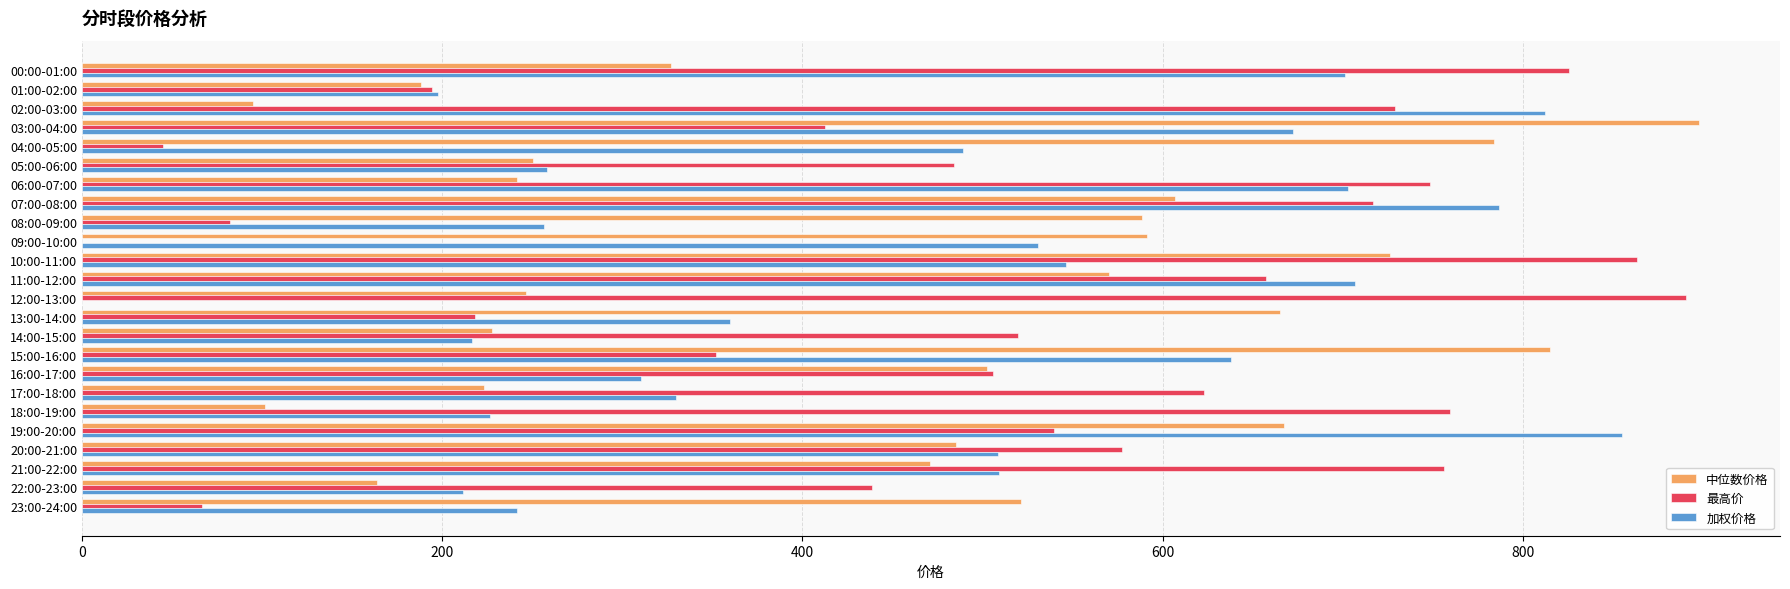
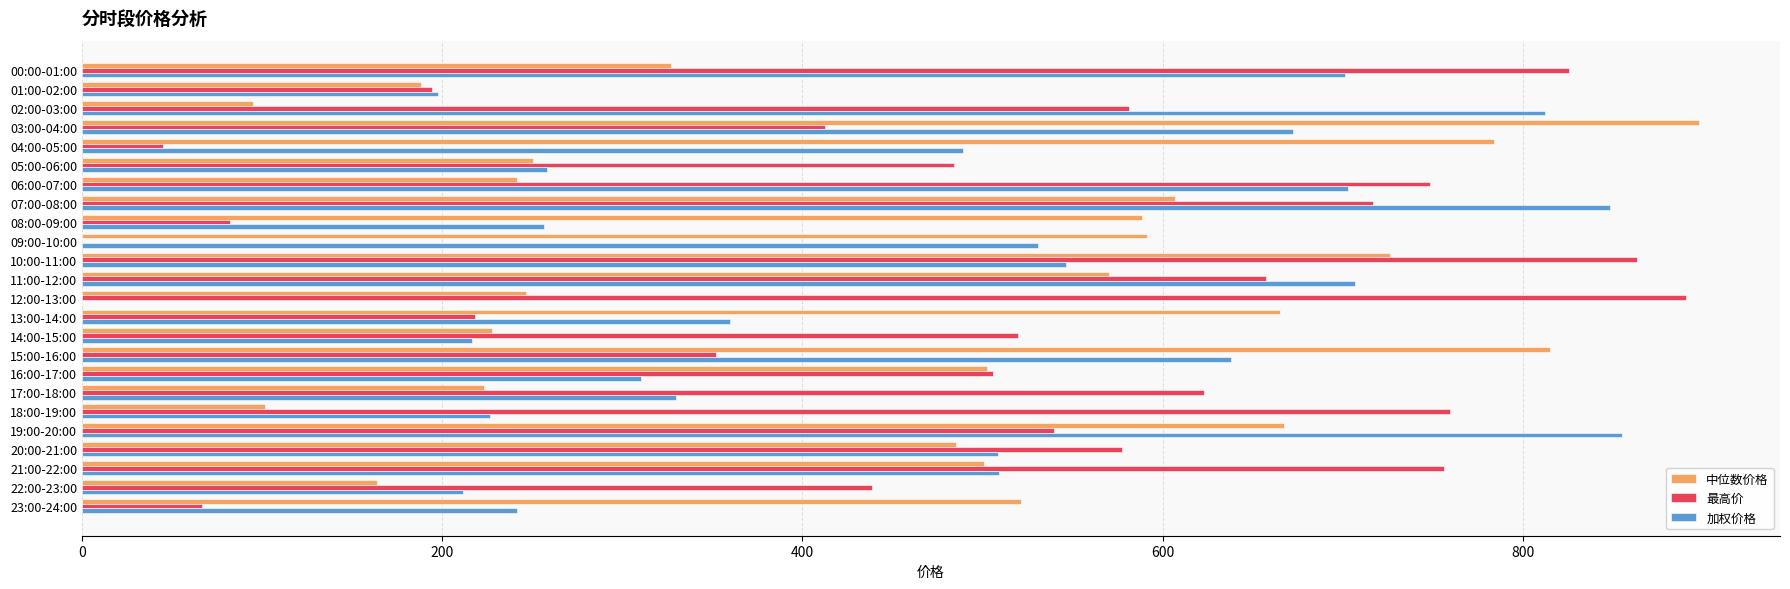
  {
    "中位数价格": {
      "00:00-01:00": 327,
      "01:00-02:00": 188,
      "02:00-03:00": 95,
      "03:00-04:00": 898,
      "04:00-05:00": 784,
      "05:00-06:00": 250,
      "06:00-07:00": 241,
      "07:00-08:00": 607,
      "08:00-09:00": 589,
      "09:00-10:00": 591,
      "10:00-11:00": 727,
      "11:00-12:00": 570,
      "12:00-13:00": 246,
      "13:00-14:00": 665,
      "14:00-15:00": 228,
      "15:00-16:00": 815,
      "16:00-17:00": 502,
      "17:00-18:00": 223,
      "18:00-19:00": 102,
      "19:00-20:00": 667,
      "20:00-21:00": 485,
-     "21:00-22:00": 471,
+     "21:00-22:00": 501,
      "22:00-23:00": 164,
      "23:00-24:00": 521
    },
    "最高价": {
      "00:00-01:00": 826,
      "01:00-02:00": 194,
-     "02:00-03:00": 729,
+     "02:00-03:00": 581,
      "03:00-04:00": 413,
      "04:00-05:00": 45,
      "05:00-06:00": 484,
      "06:00-07:00": 749,
      "07:00-08:00": 717,
      "08:00-09:00": 82,
      "09:00-10:00": 0,
      "10:00-11:00": 863,
      "11:00-12:00": 657,
      "12:00-13:00": 891,
      "13:00-14:00": 218,
      "14:00-15:00": 520,
      "15:00-16:00": 352,
      "16:00-17:00": 506,
      "17:00-18:00": 623,
      "18:00-19:00": 760,
      "19:00-20:00": 540,
      "20:00-21:00": 578,
      "21:00-22:00": 756,
      "22:00-23:00": 439,
      "23:00-24:00": 67
    },
    "加权价格": {
      "00:00-01:00": 701,
      "01:00-02:00": 198,
      "02:00-03:00": 812,
      "03:00-04:00": 672,
      "04:00-05:00": 489,
      "05:00-06:00": 258,
      "06:00-07:00": 703,
-     "07:00-08:00": 787,
+     "07:00-08:00": 848,
      "08:00-09:00": 257,
      "09:00-10:00": 531,
      "10:00-11:00": 546,
      "11:00-12:00": 707,
      "12:00-13:00": 0,
      "13:00-14:00": 360,
      "14:00-15:00": 217,
      "15:00-16:00": 638,
      "16:00-17:00": 310,
      "17:00-18:00": 330,
      "18:00-19:00": 226,
      "19:00-20:00": 855,
      "20:00-21:00": 509,
      "21:00-22:00": 509,
      "22:00-23:00": 212,
      "23:00-24:00": 241
    }
  }
